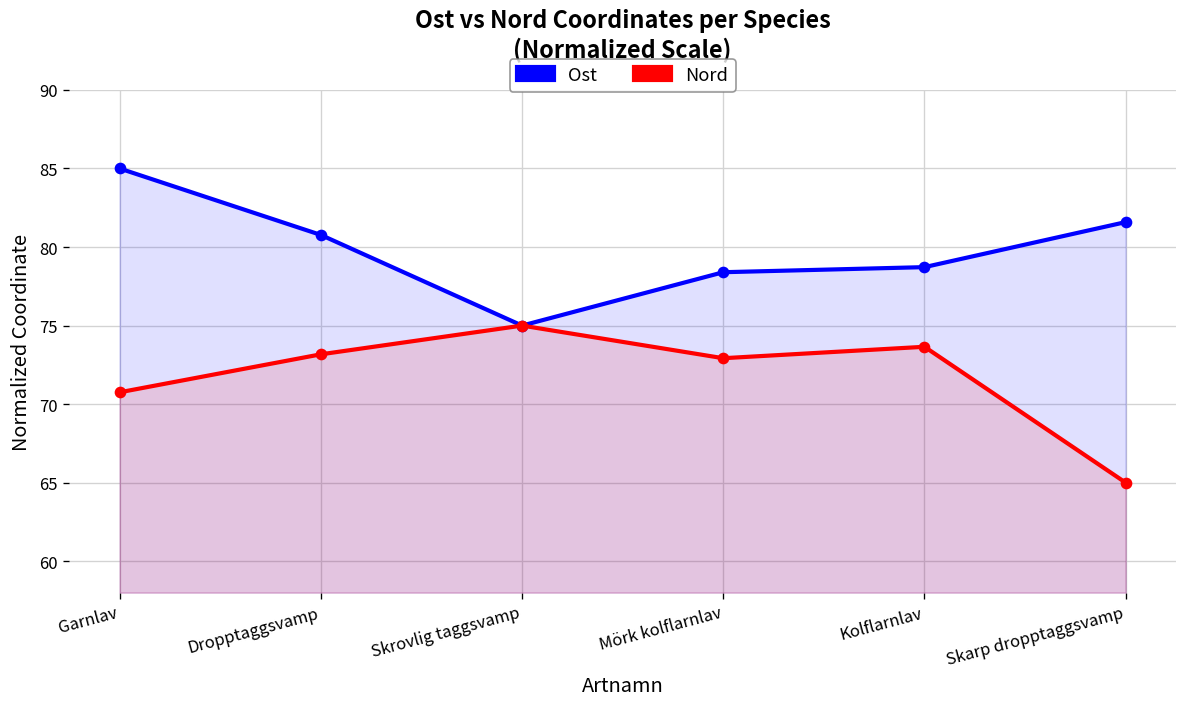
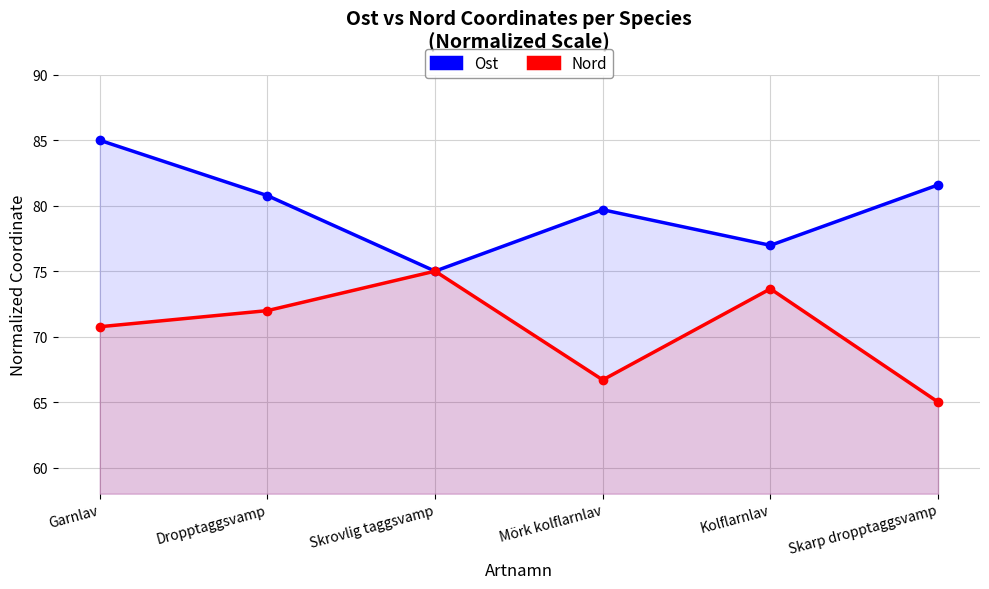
  {
    "Ost": {
      "Garnlav": 85.0,
      "Dropptaggsvamp": 80.8,
-     "Mörk kolflarnlav": 78.4,
-     "Kolflarnlav": 78.7,
+     "Mörk kolflarnlav": 79.7,
+     "Kolflarnlav": 77.0,
      "Skarp dropptaggsvamp": 81.6
    },
    "Nord": {
      "Garnlav": 70.8,
-     "Dropptaggsvamp": 73.2,
-     "Mörk kolflarnlav": 72.9,
+     "Dropptaggsvamp": 72.0,
+     "Mörk kolflarnlav": 66.7,
      "Kolflarnlav": 73.7,
      "Skarp dropptaggsvamp": 65.0
    }
  }
